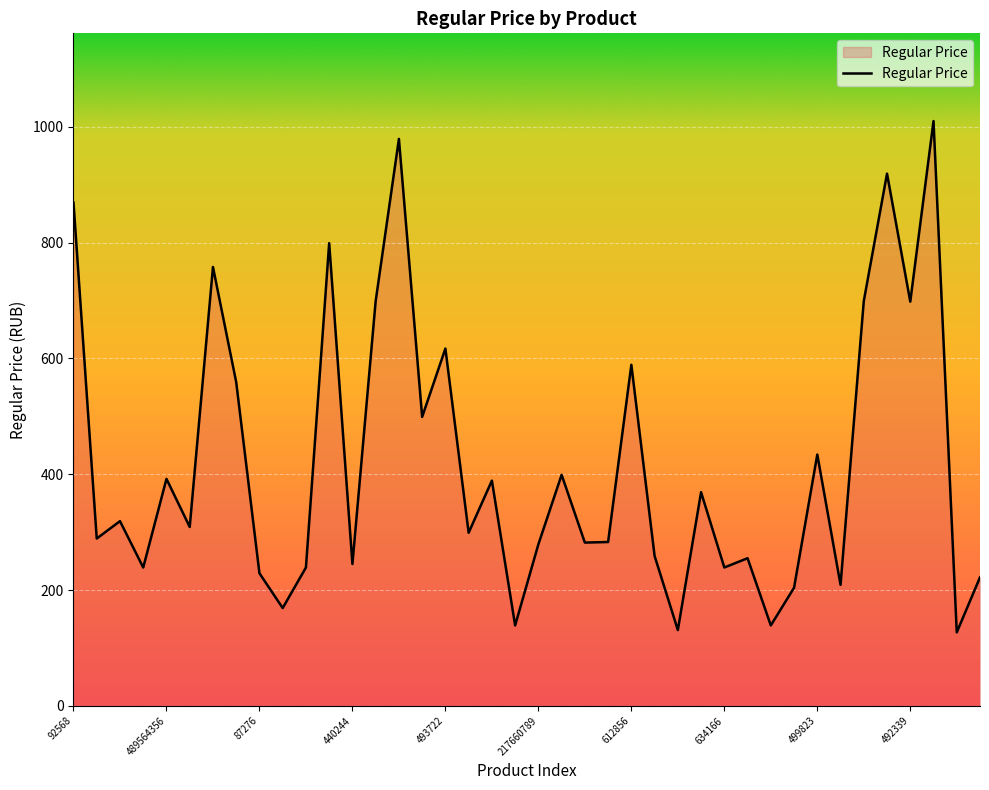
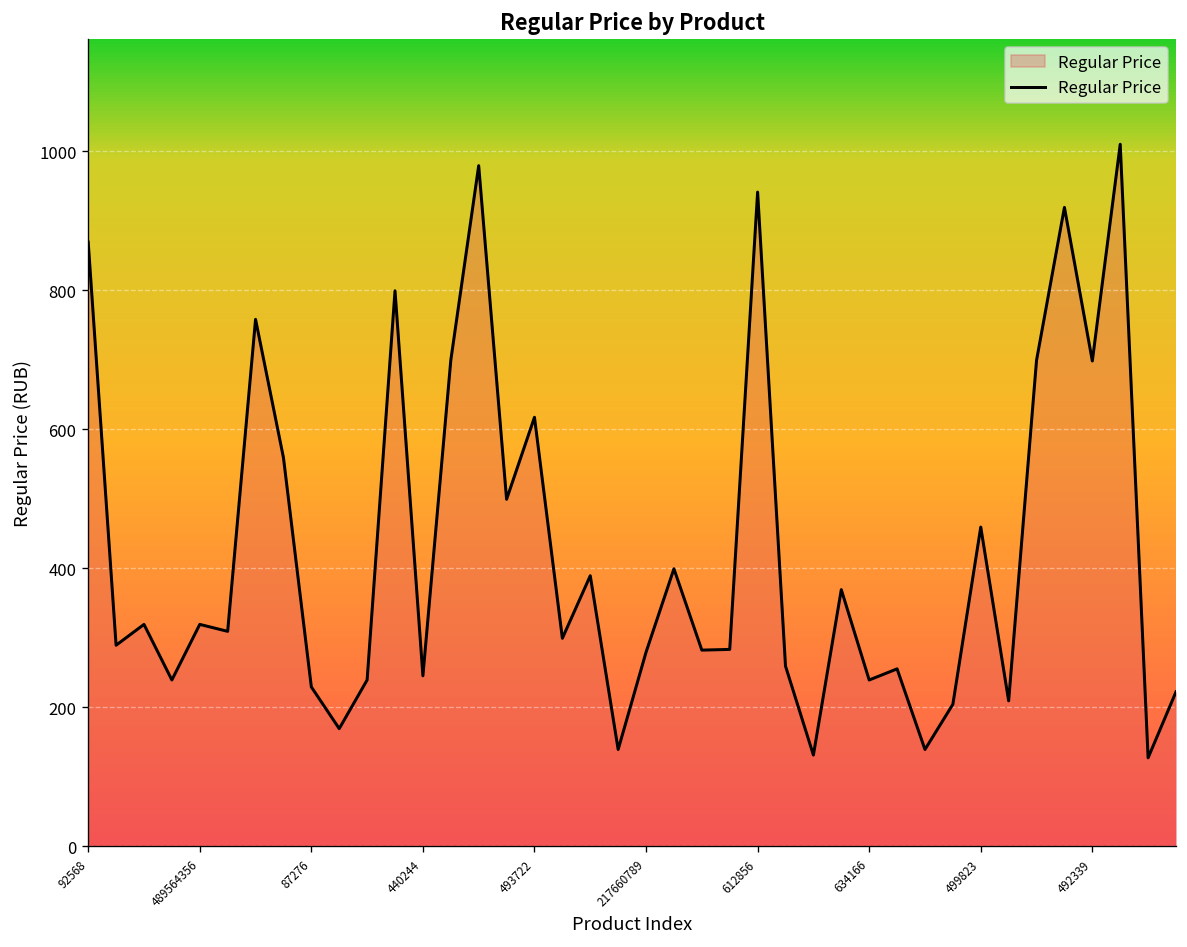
  {
    "92568": 870,
-   "489564356": 390,
+   "489564356": 320,
    "87276": 230,
    "440244": 250,
    "493722": 620,
    "217660789": 280,
-   "612856": 590,
+   "612856": 940,
    "634166": 240,
-   "499823": 430,
+   "499823": 460,
    "492339": 700
  }
